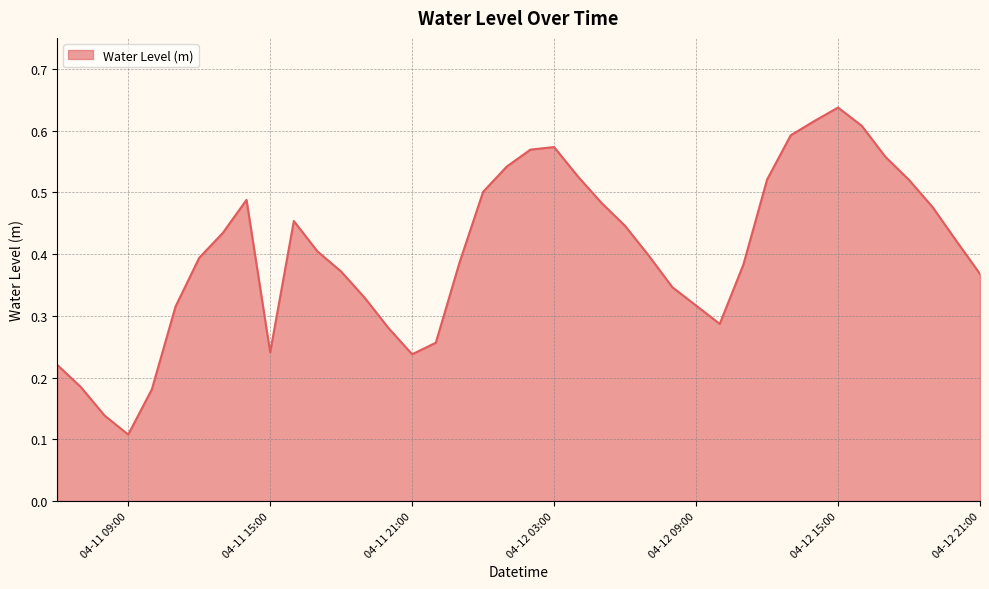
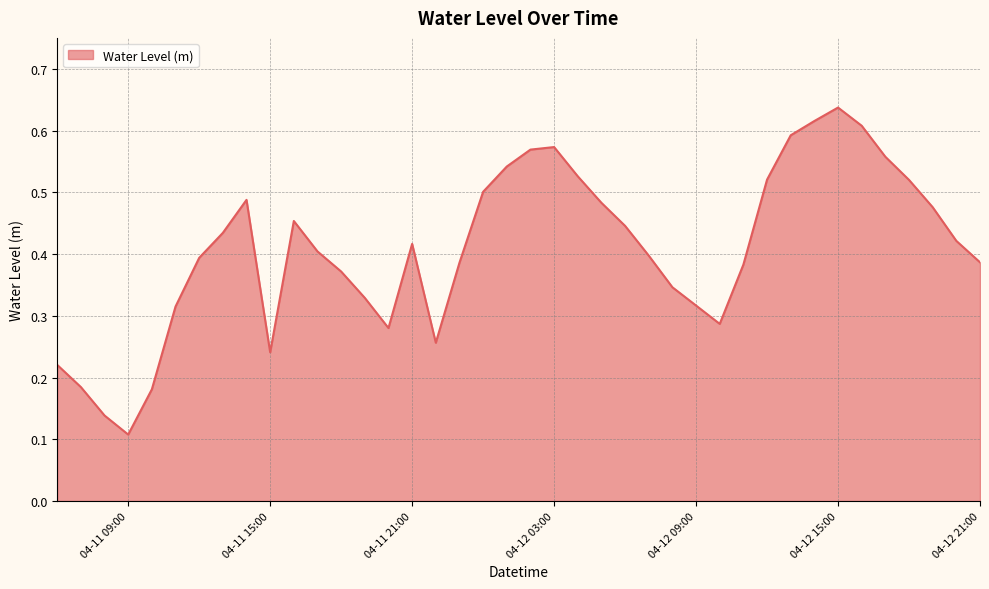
  {
    "04-11 09:00": 0.11,
    "04-11 15:00": 0.24,
-   "04-11 21:00": 0.24,
+   "04-11 21:00": 0.42,
    "04-12 03:00": 0.57,
    "04-12 09:00": 0.32,
    "04-12 15:00": 0.64,
-   "04-12 21:00": 0.37
+   "04-12 21:00": 0.39
  }
